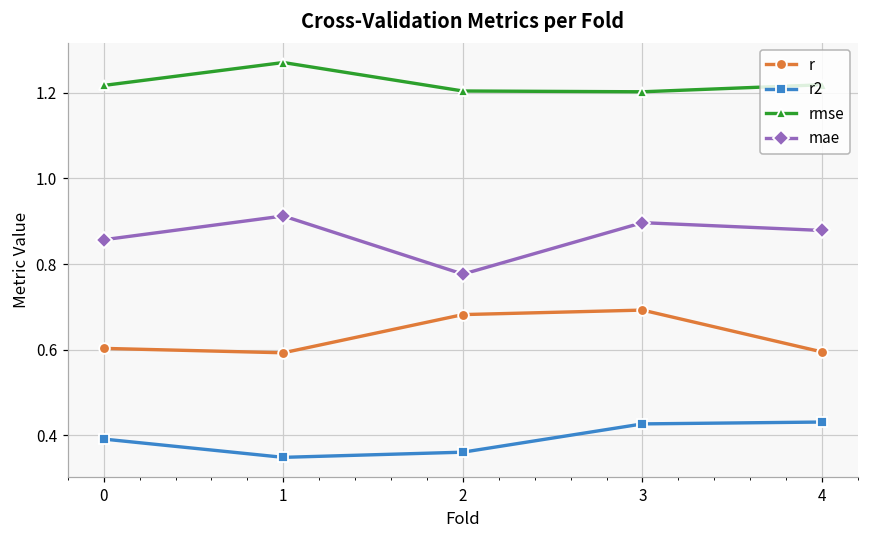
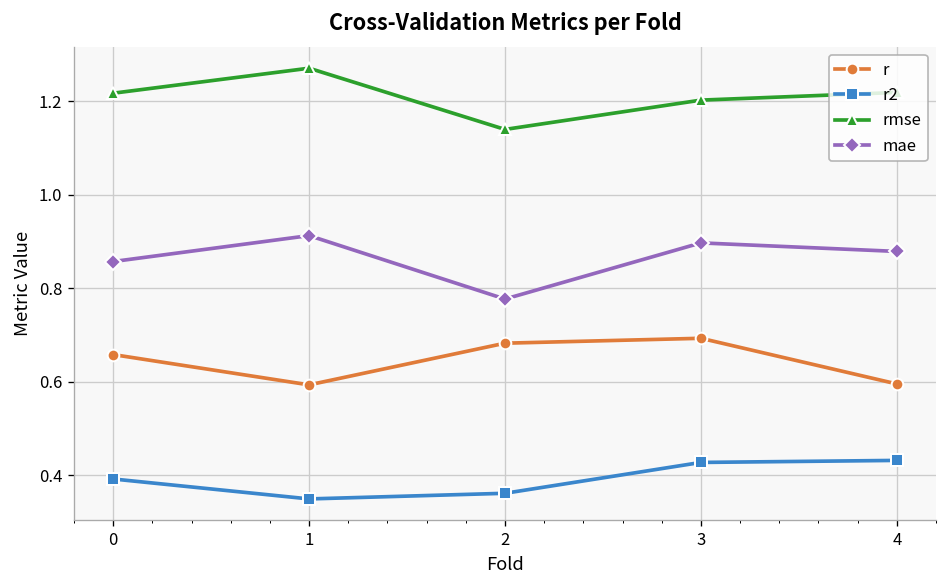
  {
    "r": {
-     "0": 0.60,
+     "0": 0.66,
      "1": 0.59,
      "2": 0.68,
      "3": 0.69,
      "4": 0.59
    },
    "r2": {
      "0": 0.39,
      "1": 0.35,
      "2": 0.36,
      "3": 0.43,
      "4": 0.43
    },
    "rmse": {
      "0": 1.22,
      "1": 1.27,
-     "2": 1.20,
+     "2": 1.14,
      "3": 1.20
    },
    "mae": {
      "0": 0.86,
      "1": 0.91,
      "2": 0.78,
      "3": 0.90,
      "4": 0.88
    }
  }
